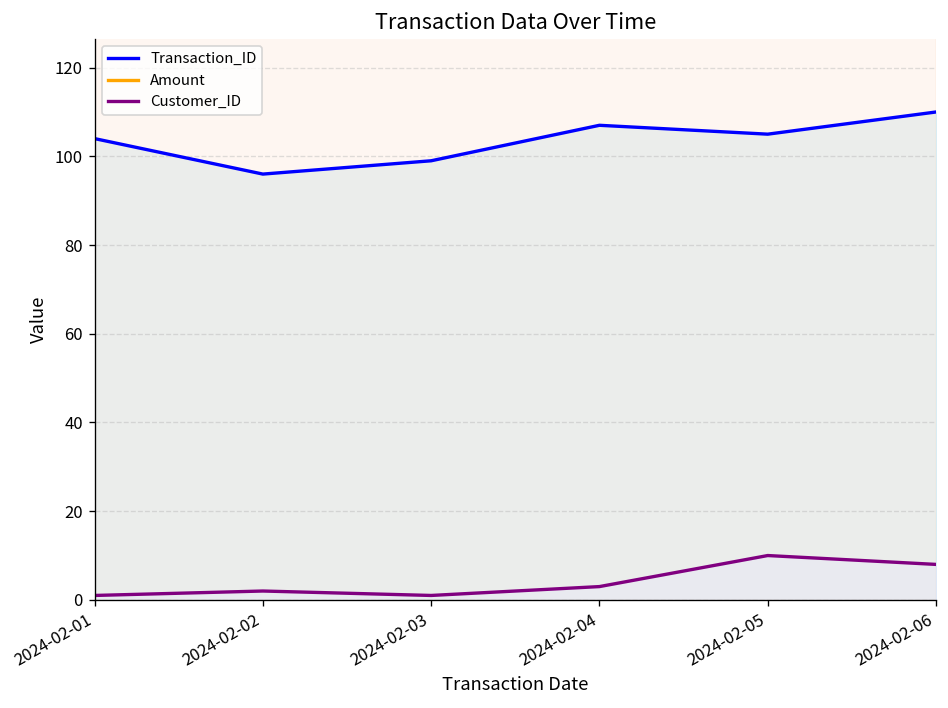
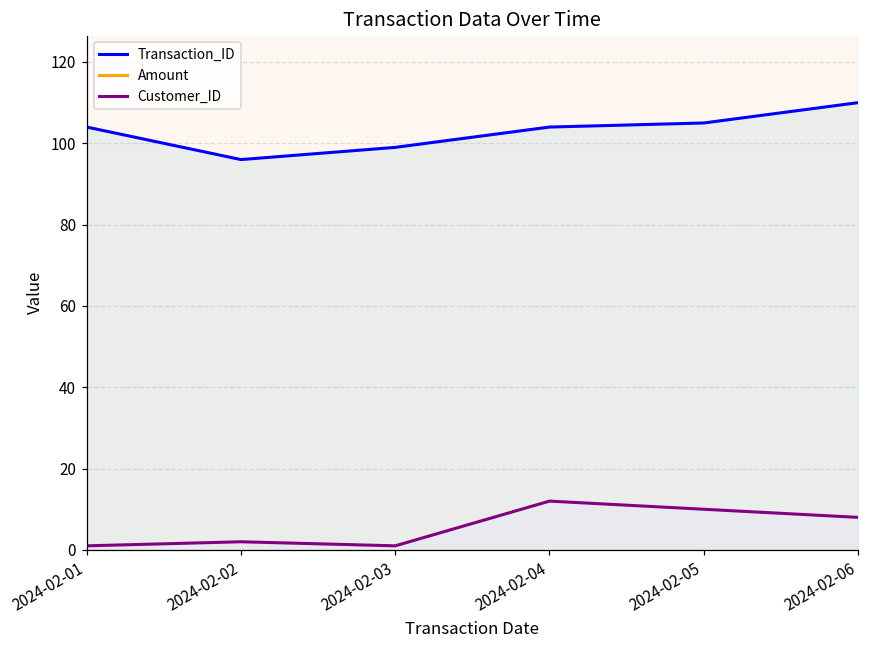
  {
    "Transaction_ID": {
      "2024-02-01": 104,
      "2024-02-02": 96,
      "2024-02-03": 99,
-     "2024-02-04": 107,
+     "2024-02-04": 104,
      "2024-02-05": 105,
      "2024-02-06": 110
    },
    "Customer_ID": {
      "2024-02-01": 1,
      "2024-02-02": 2,
      "2024-02-03": 1,
-     "2024-02-04": 3,
+     "2024-02-04": 12,
      "2024-02-05": 10,
      "2024-02-06": 8
    }
  }
